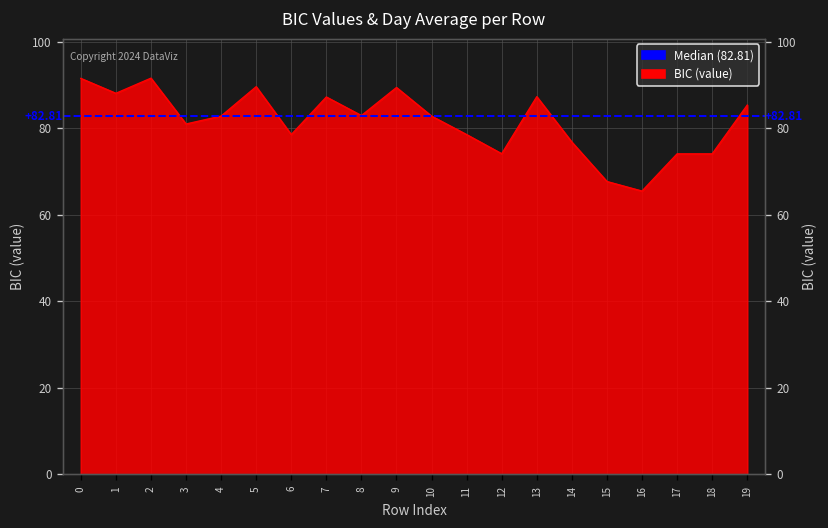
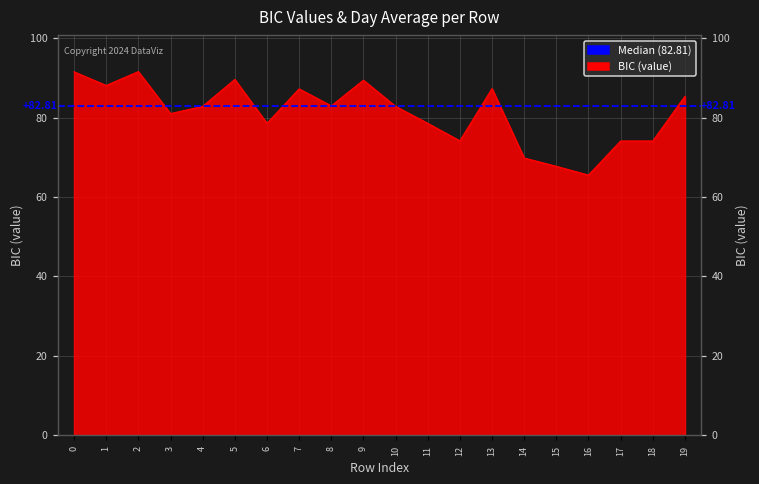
  {
    "1": 88,
    "3": 81,
    "4": 83,
    "5": 90,
    "6": 79,
    "7": 87,
    "8": 83,
    "9": 89,
    "10": 83,
    "11": 79,
    "12": 74,
    "13": 87,
-   "14": 77,
+   "14": 70,
    "15": 68,
    "16": 65,
    "17": 74,
    "18": 74
  }
